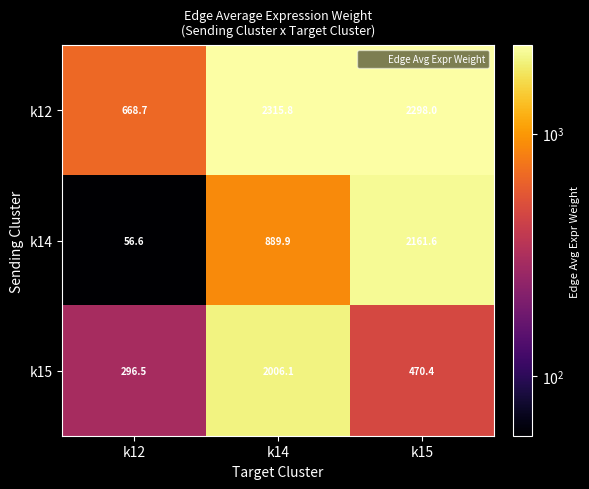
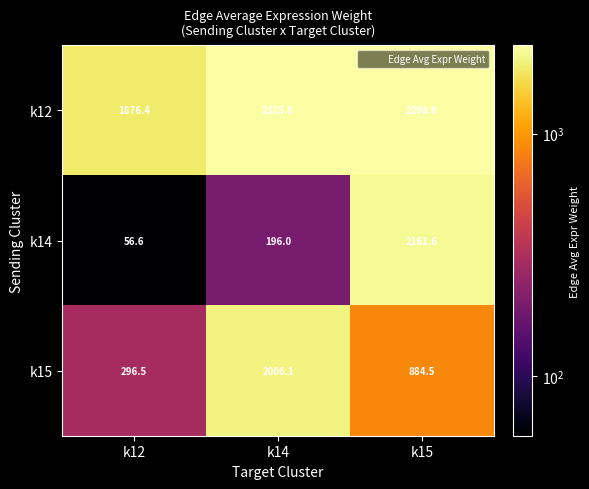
  {
    "k12": {
-     "k12": 668.7,
+     "k12": 1876.4,
      "k14": 2315.8,
      "k15": 2298.0
    },
    "k14": {
      "k12": 56.6,
-     "k14": 889.9,
+     "k14": 196.0,
      "k15": 2161.6
    },
    "k15": {
      "k12": 296.5,
      "k14": 2006.1,
-     "k15": 470.4
+     "k15": 884.5
    }
  }
